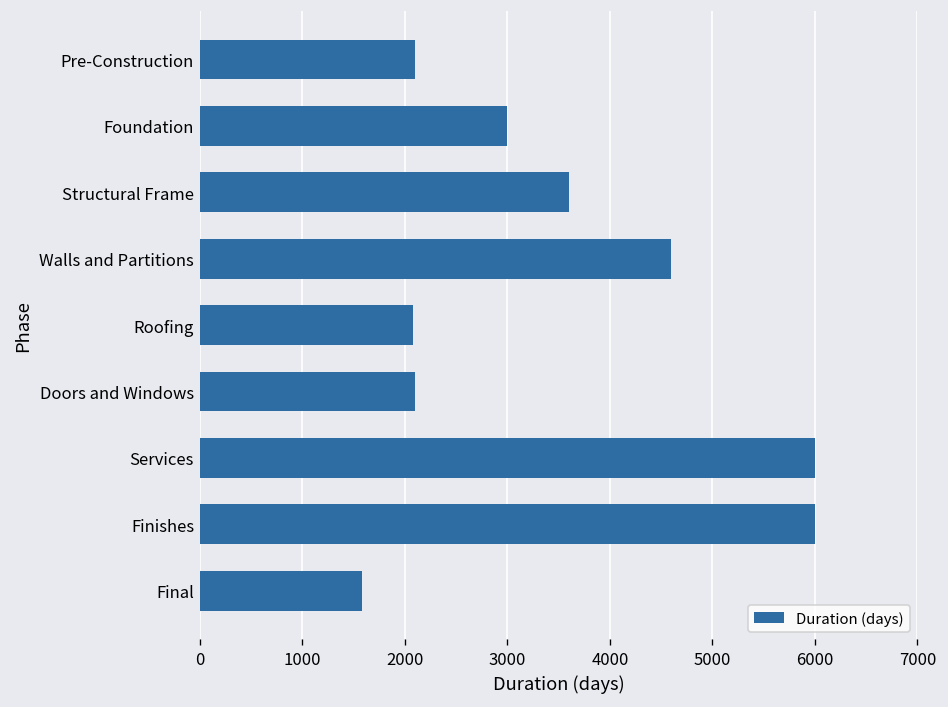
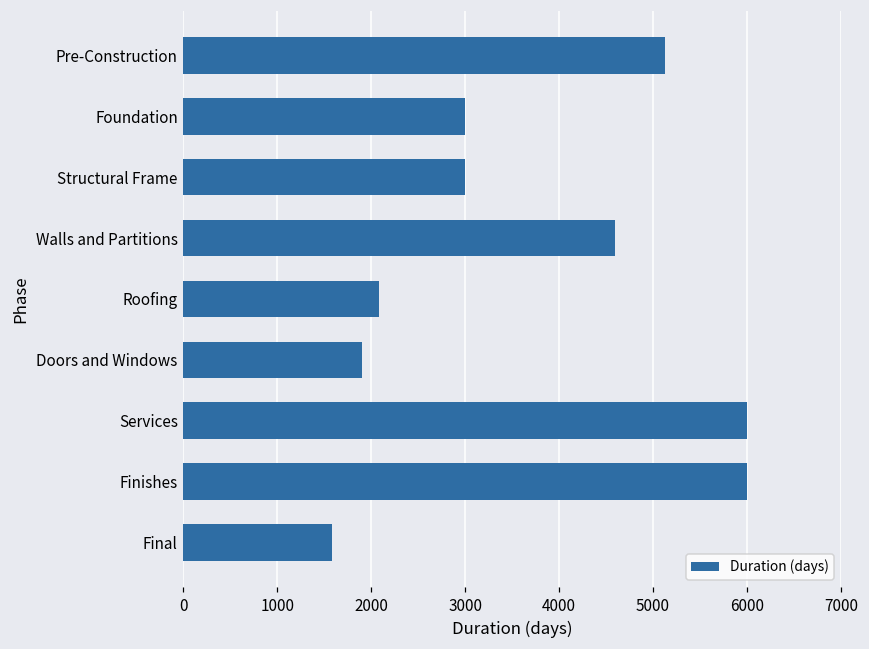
  {
-   "Pre-Construction": 2100,
+   "Pre-Construction": 5100,
    "Foundation": 3000,
-   "Structural Frame": 3600,
+   "Structural Frame": 3000,
    "Walls and Partitions": 4600,
    "Roofing": 2100,
-   "Doors and Windows": 2100,
+   "Doors and Windows": 1900,
    "Services": 6000,
    "Finishes": 6000,
    "Final": 1600
  }
